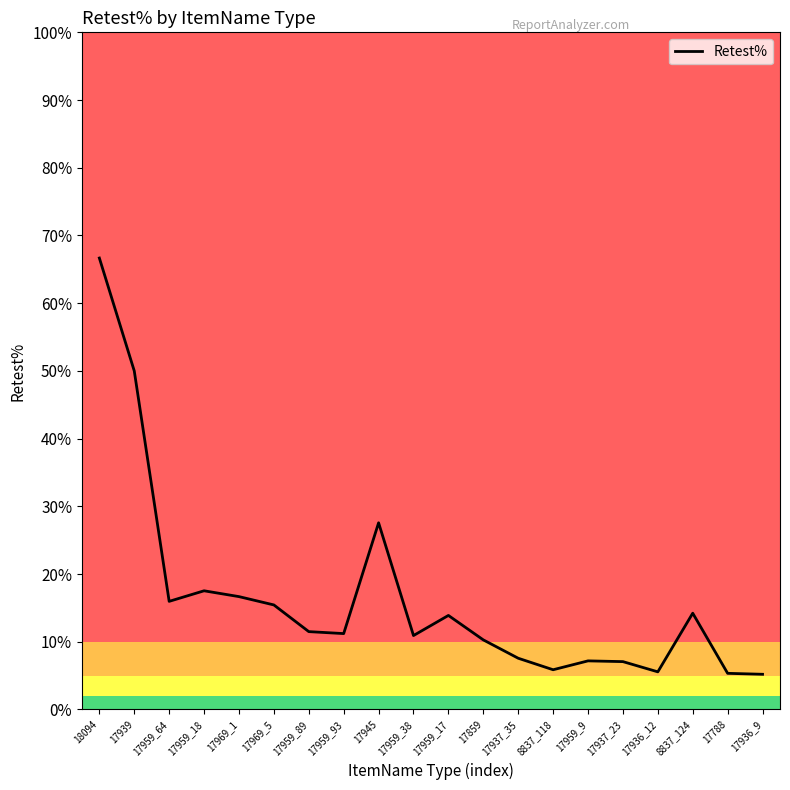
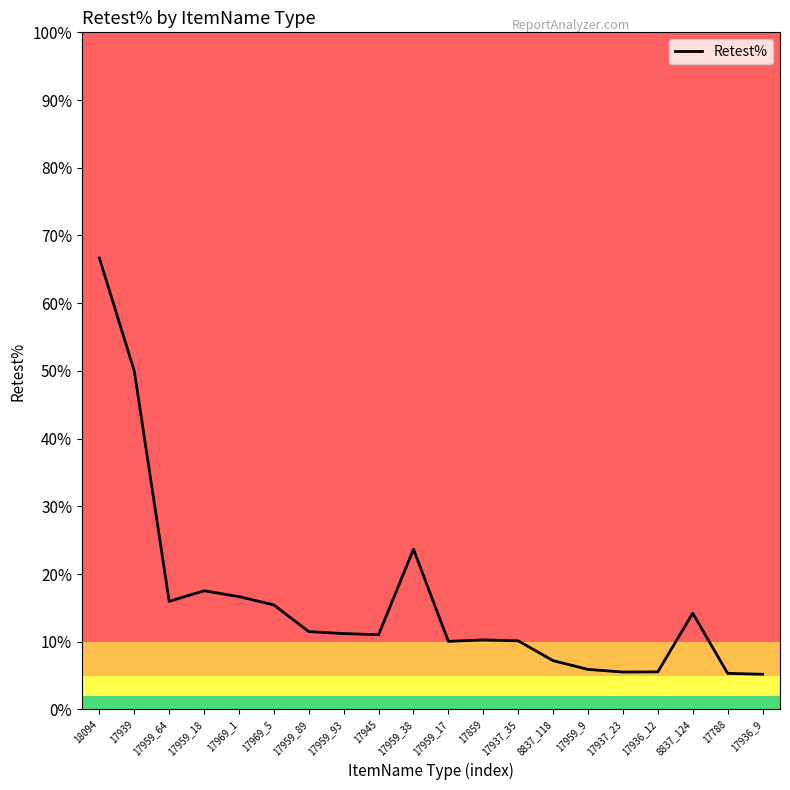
  {
    "18094": "67%",
    "17939": "50%",
    "17959_64": "16%",
    "17959_18": "18%",
    "17969_1": "17%",
    "17969_5": "15%",
    "17959_89": "12%",
    "17959_93": "11%",
-   "17945": "28%",
-   "17959_38": "11%",
-   "17959_17": "14%",
+   "17945": "11%",
+   "17959_38": "24%",
+   "17959_17": "10%",
    "17859": "10%",
-   "17937_35": "8%",
-   "8837_118": "6%",
-   "17959_9": "7%",
-   "17937_23": "7%",
+   "17937_35": "10%",
+   "8837_118": "7%",
+   "17959_9": "6%",
+   "17937_23": "6%",
    "17936_12": "6%",
    "8837_124": "14%",
    "17788": "5%",
    "17936_9": "5%"
  }
